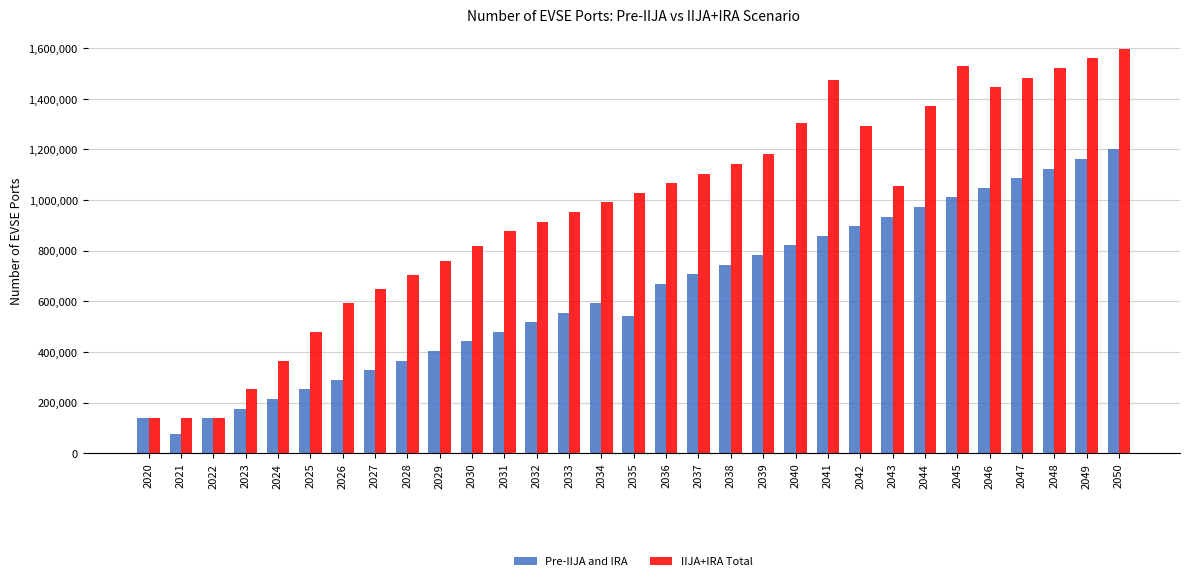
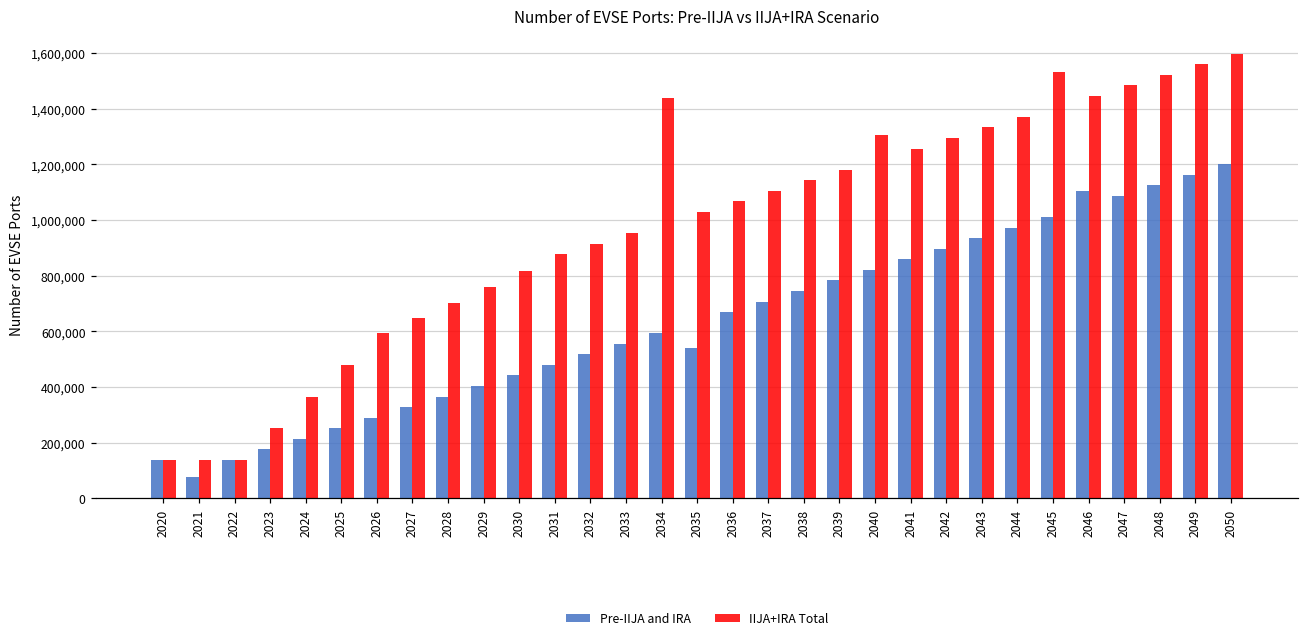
  {
    "Pre-IIJA and IRA": {
      "2020": "140,000",
      "2021": "80,000",
      "2022": "140,000",
      "2023": "180,000",
      "2024": "210,000",
      "2025": "250,000",
      "2026": "290,000",
      "2027": "330,000",
      "2028": "370,000",
      "2029": "400,000",
      "2030": "440,000",
      "2031": "480,000",
      "2032": "520,000",
      "2033": "560,000",
      "2034": "590,000",
      "2035": "540,000",
      "2036": "670,000",
      "2037": "710,000",
      "2038": "740,000",
      "2039": "780,000",
      "2040": "820,000",
      "2041": "860,000",
      "2042": "900,000",
      "2043": "930,000",
      "2044": "970,000",
      "2045": "1,010,000",
-     "2046": "1,050,000",
+     "2046": "1,100,000",
      "2047": "1,090,000",
      "2048": "1,120,000",
      "2049": "1,160,000",
      "2050": "1,200,000"
    },
    "IIJA+IRA Total": {
      "2020": "140,000",
      "2021": "140,000",
      "2022": "140,000",
      "2023": "250,000",
      "2024": "360,000",
      "2025": "480,000",
      "2026": "600,000",
      "2027": "650,000",
      "2028": "700,000",
      "2029": "760,000",
      "2030": "820,000",
      "2031": "880,000",
      "2032": "910,000",
      "2033": "950,000",
-     "2034": "990,000",
+     "2034": "1,440,000",
      "2035": "1,030,000",
      "2036": "1,070,000",
      "2037": "1,100,000",
      "2038": "1,140,000",
      "2039": "1,180,000",
      "2040": "1,310,000",
-     "2041": "1,470,000",
+     "2041": "1,260,000",
      "2042": "1,290,000",
-     "2043": "1,060,000",
+     "2043": "1,330,000",
      "2044": "1,370,000",
      "2045": "1,530,000",
      "2046": "1,450,000",
      "2047": "1,480,000",
      "2048": "1,520,000",
      "2049": "1,560,000",
      "2050": "1,600,000"
    }
  }
